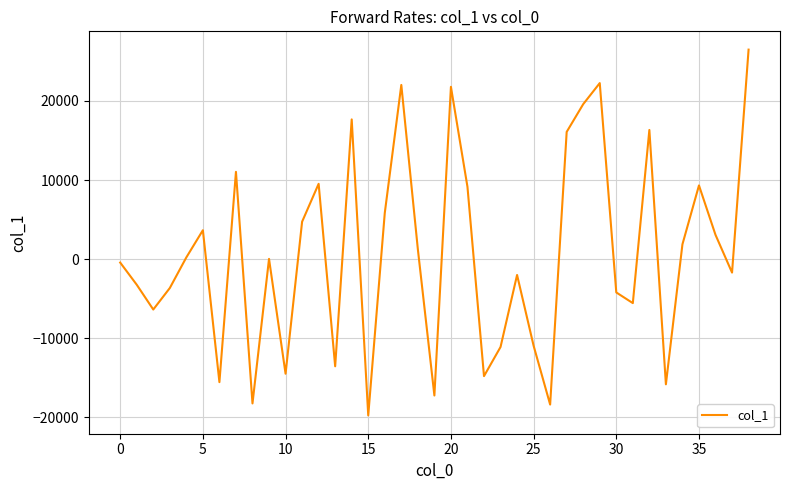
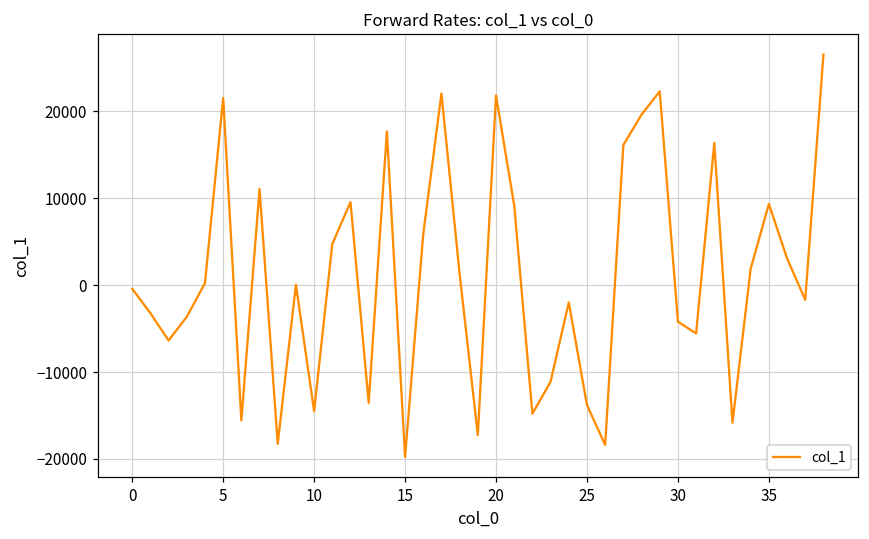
  {
    "0": 0,
-   "5": 4000,
+   "5": 22000,
    "10": -14000,
    "15": -20000,
    "20": 22000,
-   "25": -11000,
+   "25": -14000,
    "30": -4000,
    "35": 9000
  }
